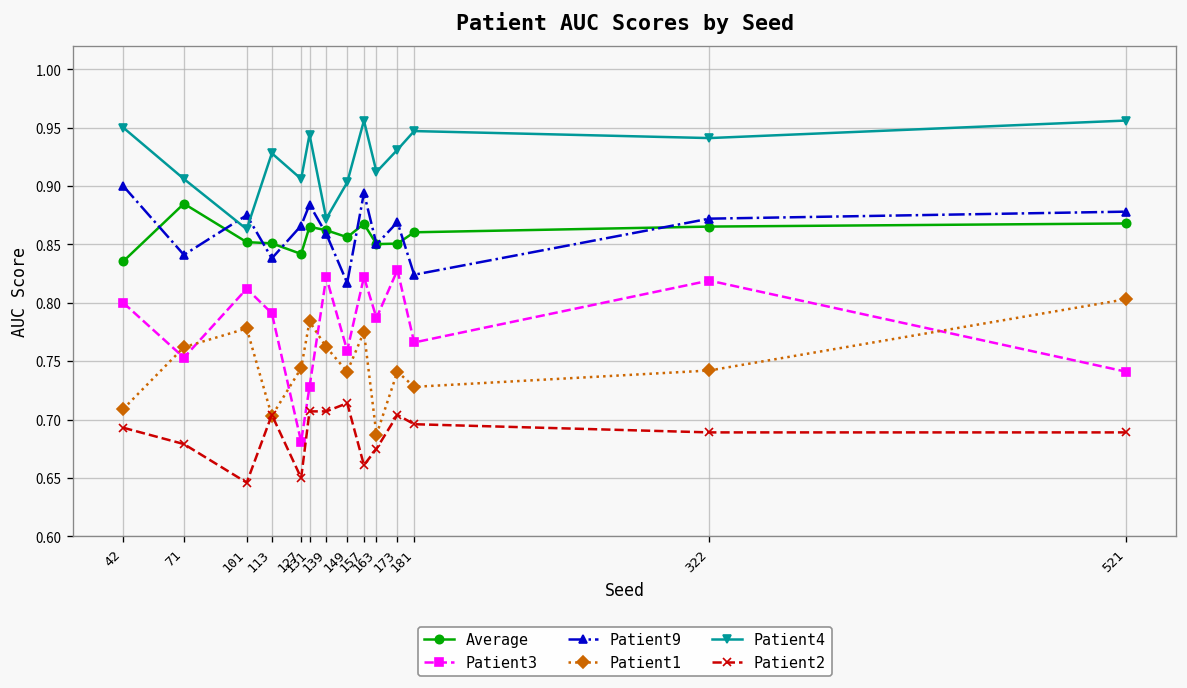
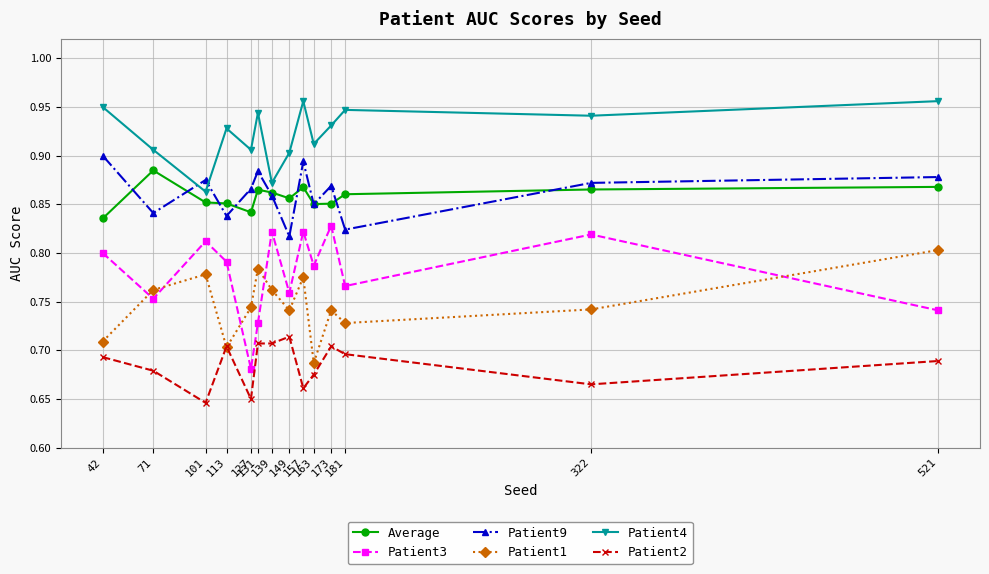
  {
    "Average": {
      "42": 0.84,
      "71": 0.88,
      "101": 0.85,
      "113": 0.85,
      "127": 0.84,
      "131": 0.87,
      "139": 0.86,
      "149": 0.86,
      "157": 0.87,
      "173": 0.85,
      "181": 0.86,
      "322": 0.87,
      "521": 0.87
    },
    "Patient3": {
      "42": 0.80,
      "71": 0.75,
      "101": 0.81,
      "113": 0.79,
      "127": 0.68,
      "131": 0.73,
      "139": 0.82,
      "149": 0.76,
      "157": 0.82,
      "163": 0.79,
      "173": 0.83,
      "181": 0.77,
      "322": 0.82,
      "521": 0.74
    },
    "Patient9": {
      "42": 0.90,
      "71": 0.84,
      "101": 0.88,
      "113": 0.84,
      "127": 0.87,
      "131": 0.88,
      "139": 0.86,
      "149": 0.82,
      "157": 0.89,
      "173": 0.87,
      "181": 0.82,
      "322": 0.87,
      "521": 0.88
    },
    "Patient1": {
      "42": 0.71,
      "71": 0.76,
      "101": 0.78,
      "127": 0.74,
      "131": 0.78,
      "139": 0.76,
      "149": 0.74,
      "157": 0.78,
      "163": 0.69,
      "173": 0.74,
      "181": 0.73,
      "322": 0.74,
      "521": 0.80
    },
    "Patient4": {
      "42": 0.95,
      "71": 0.91,
      "101": 0.86,
      "113": 0.93,
      "127": 0.91,
      "131": 0.94,
      "139": 0.87,
      "149": 0.90,
      "157": 0.96,
      "163": 0.91,
      "173": 0.93,
      "181": 0.95,
      "322": 0.94,
      "521": 0.96
    },
    "Patient2": {
      "42": 0.69,
      "71": 0.68,
      "101": 0.65,
      "127": 0.65,
      "131": 0.71,
      "139": 0.71,
      "149": 0.71,
      "157": 0.66,
      "163": 0.68,
      "173": 0.70,
      "181": 0.70,
-     "322": 0.69,
+     "322": 0.67,
      "521": 0.69
    }
  }
